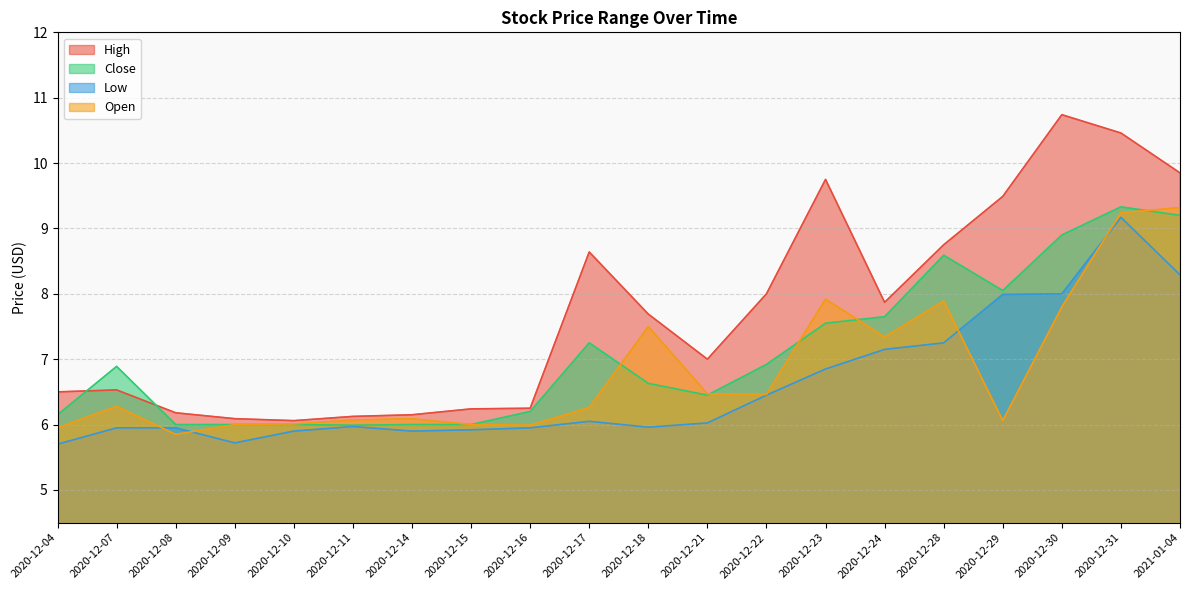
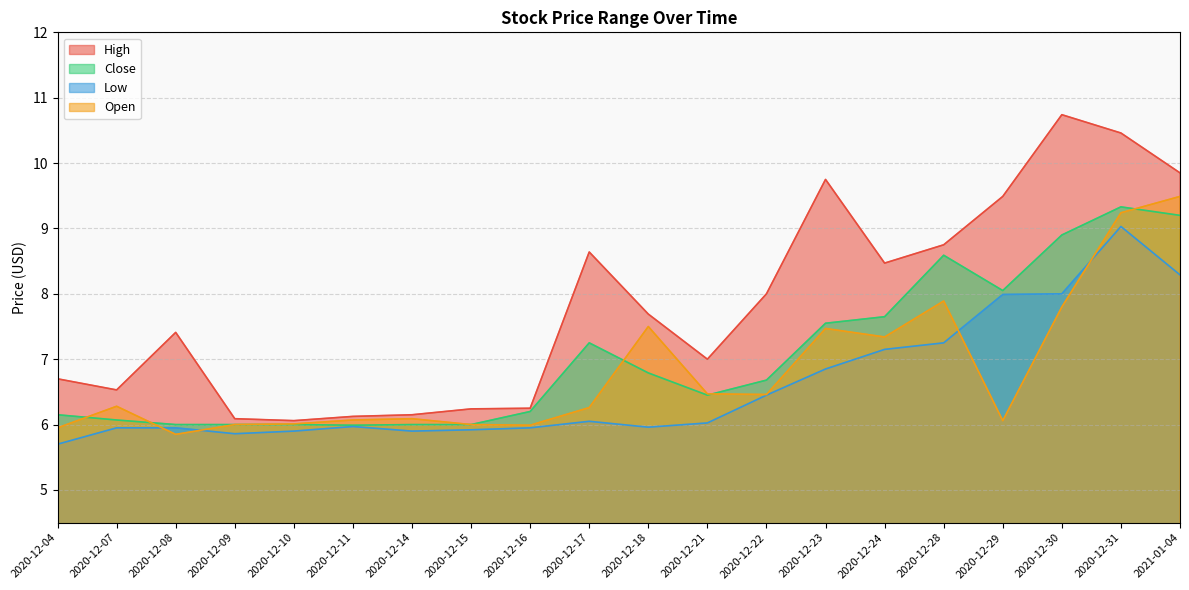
  {
    "High": {
-     "2020-12-04": 6.5,
+     "2020-12-04": 6.7,
      "2020-12-07": 6.5,
-     "2020-12-08": 6.2,
+     "2020-12-08": 7.4,
      "2020-12-09": 6.1,
      "2020-12-10": 6.1,
      "2020-12-11": 6.1,
      "2020-12-14": 6.2,
      "2020-12-15": 6.2,
      "2020-12-16": 6.3,
      "2020-12-17": 8.6,
      "2020-12-18": 7.7,
      "2020-12-21": 7.0,
      "2020-12-22": 8.0,
      "2020-12-23": 9.8,
-     "2020-12-24": 7.9,
+     "2020-12-24": 8.5,
      "2020-12-28": 8.8,
      "2020-12-29": 9.5,
      "2020-12-30": 10.7,
      "2020-12-31": 10.5,
      "2021-01-04": 9.9
    },
    "Close": {
      "2020-12-04": 6.2,
-     "2020-12-07": 6.9,
+     "2020-12-07": 6.1,
      "2020-12-08": 6.0,
      "2020-12-14": 6.0,
      "2020-12-16": 6.2,
      "2020-12-17": 7.3,
-     "2020-12-18": 6.6,
-     "2020-12-22": 6.9,
+     "2020-12-18": 6.8,
+     "2020-12-22": 6.7,
      "2020-12-23": 7.6,
      "2020-12-24": 7.7,
      "2020-12-28": 8.6,
      "2020-12-29": 8.1,
      "2020-12-30": 8.9,
      "2020-12-31": 9.3,
      "2021-01-04": 9.2
    },
    "Low": {
      "2020-12-04": 5.7,
      "2020-12-07": 6.0,
      "2020-12-08": 6.0,
-     "2020-12-09": 5.7,
+     "2020-12-09": 5.9,
      "2020-12-10": 5.9,
      "2020-12-14": 5.9,
      "2020-12-15": 5.9,
      "2020-12-16": 6.0,
      "2020-12-17": 6.1,
      "2020-12-18": 6.0,
      "2020-12-21": 6.0,
      "2020-12-23": 6.9,
      "2020-12-24": 7.2,
      "2020-12-28": 7.3,
      "2020-12-29": 8.0,
      "2020-12-30": 8.0,
-     "2020-12-31": 9.2,
+     "2020-12-31": 9.0,
      "2021-01-04": 8.3
    },
    "Open": {
      "2020-12-04": 6.0,
      "2020-12-07": 6.3,
      "2020-12-08": 5.9,
      "2020-12-11": 6.1,
      "2020-12-14": 6.1,
      "2020-12-16": 6.0,
      "2020-12-17": 6.3,
      "2020-12-18": 7.5,
-     "2020-12-23": 7.9,
+     "2020-12-23": 7.5,
      "2020-12-24": 7.3,
      "2020-12-28": 7.9,
      "2020-12-29": 6.1,
      "2020-12-30": 7.8,
      "2020-12-31": 9.2,
-     "2021-01-04": 9.3
+     "2021-01-04": 9.5
    }
  }
